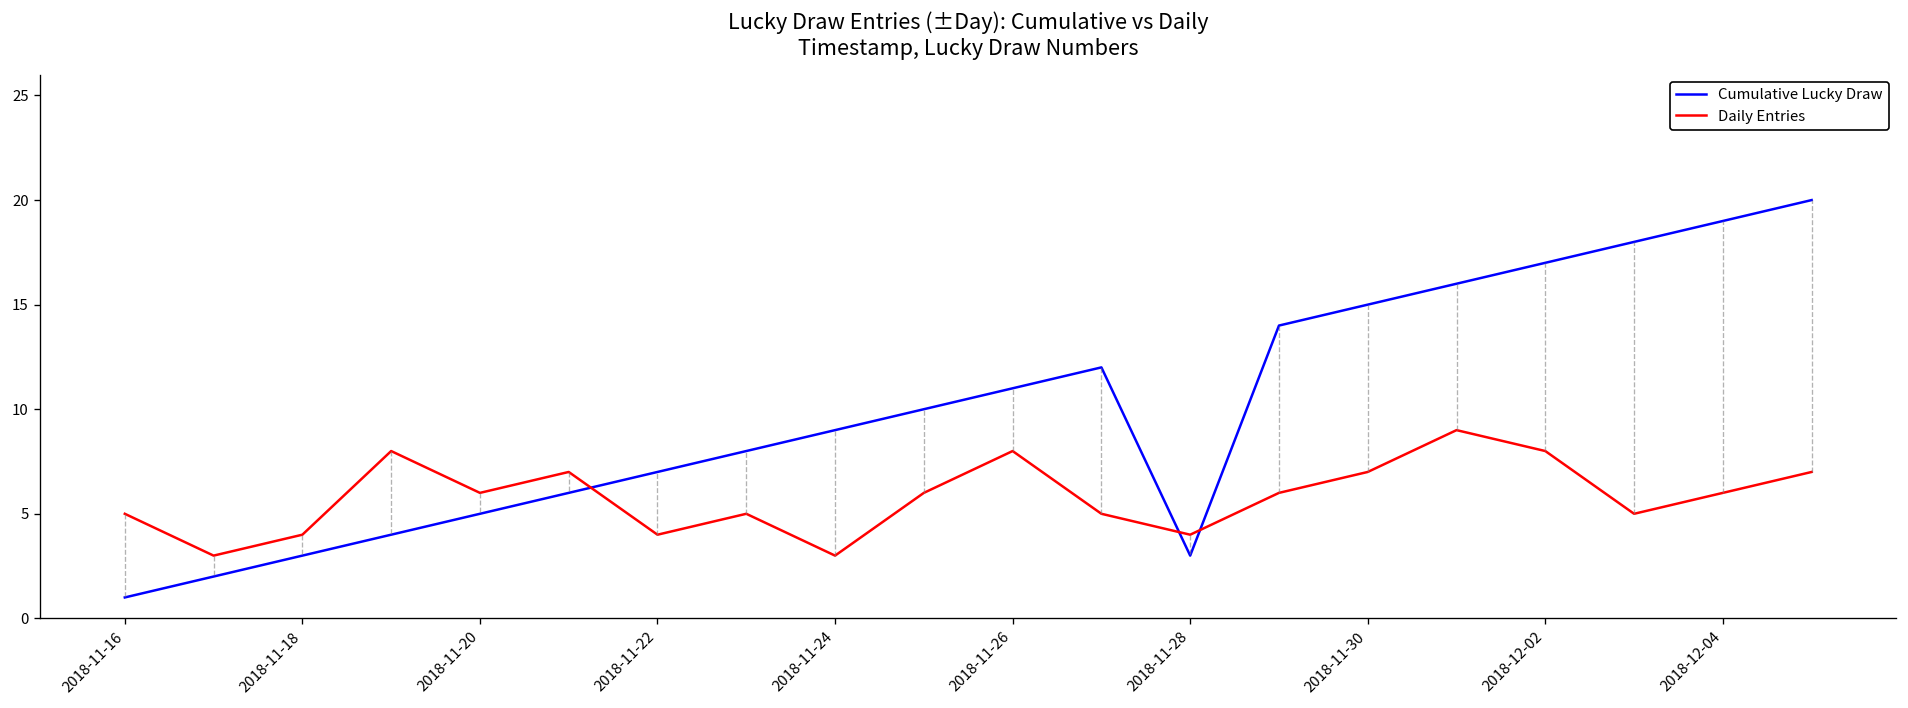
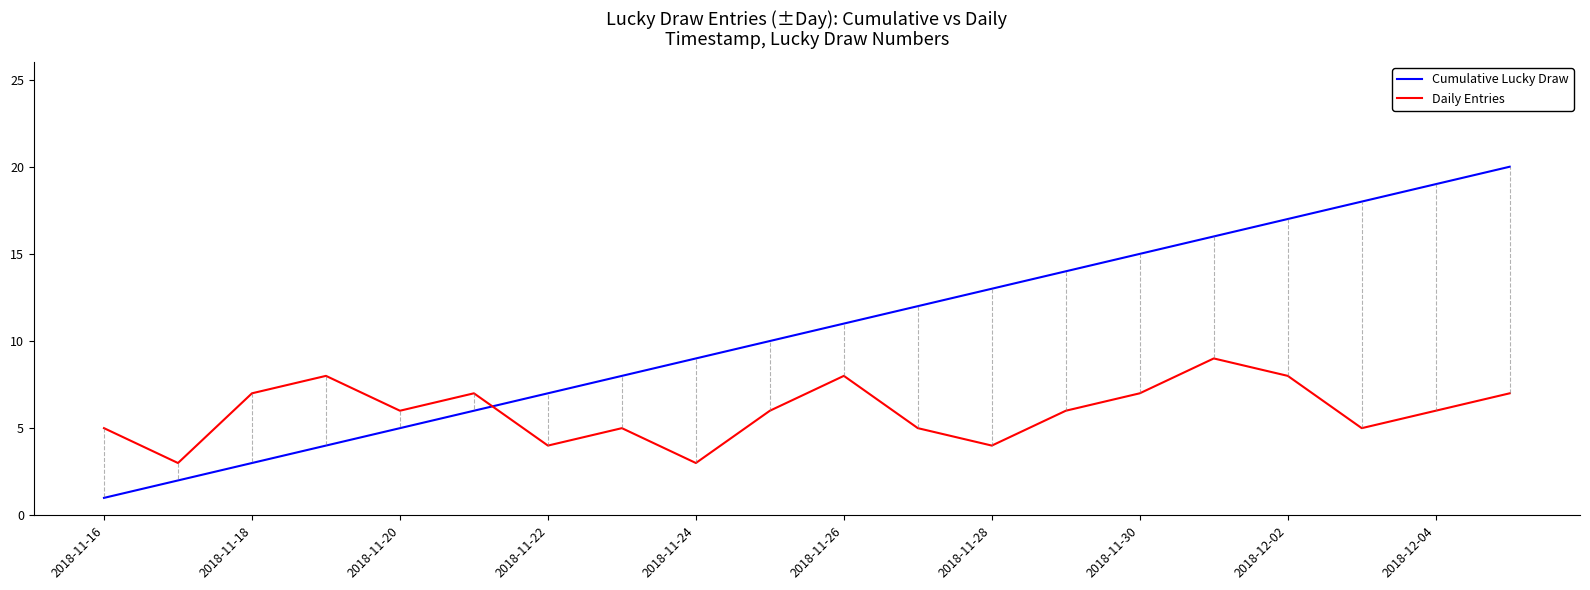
  {
    "Cumulative Lucky Draw": {
-     "2018-11-28": 3
+     "2018-11-28": 13
    },
    "Daily Entries": {
-     "2018-11-18": 4
+     "2018-11-18": 7
    }
  }
